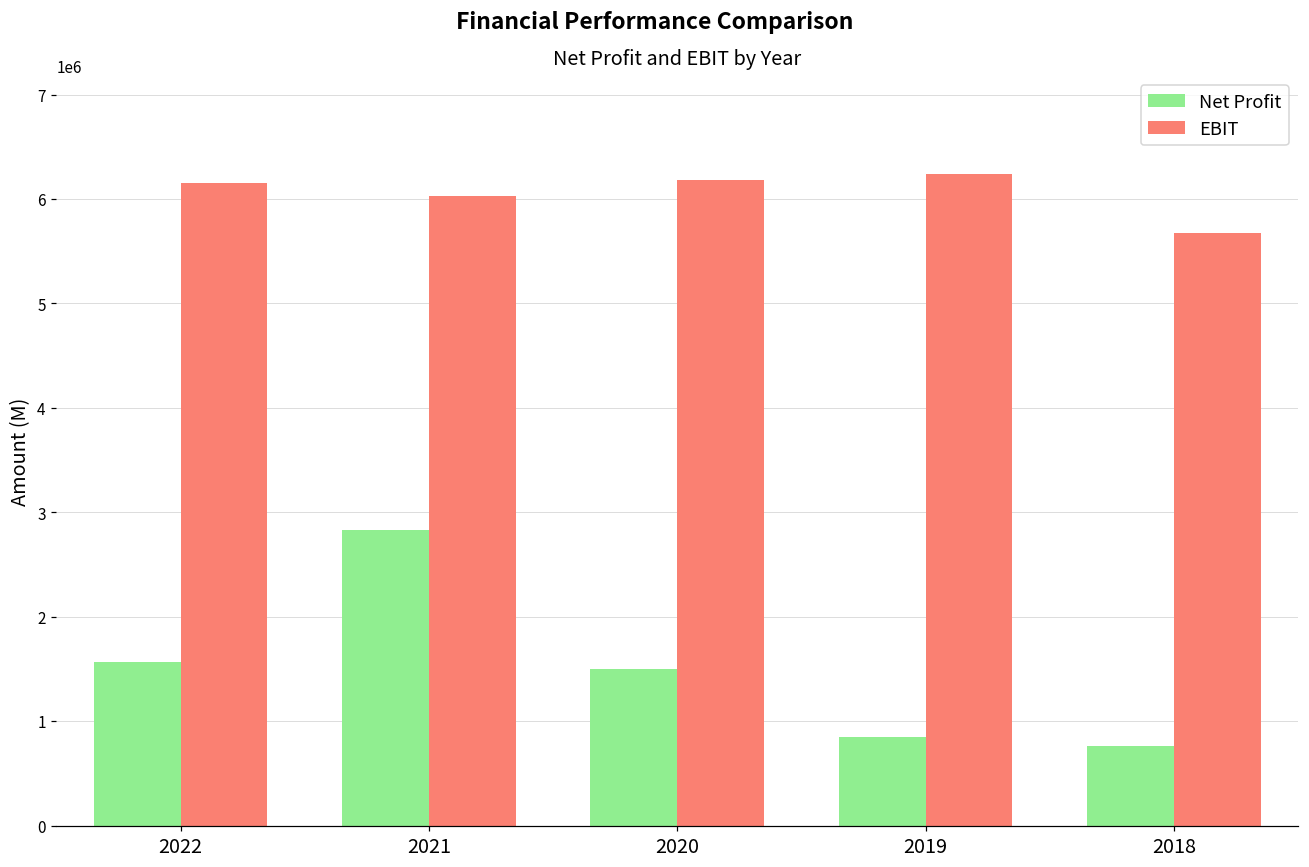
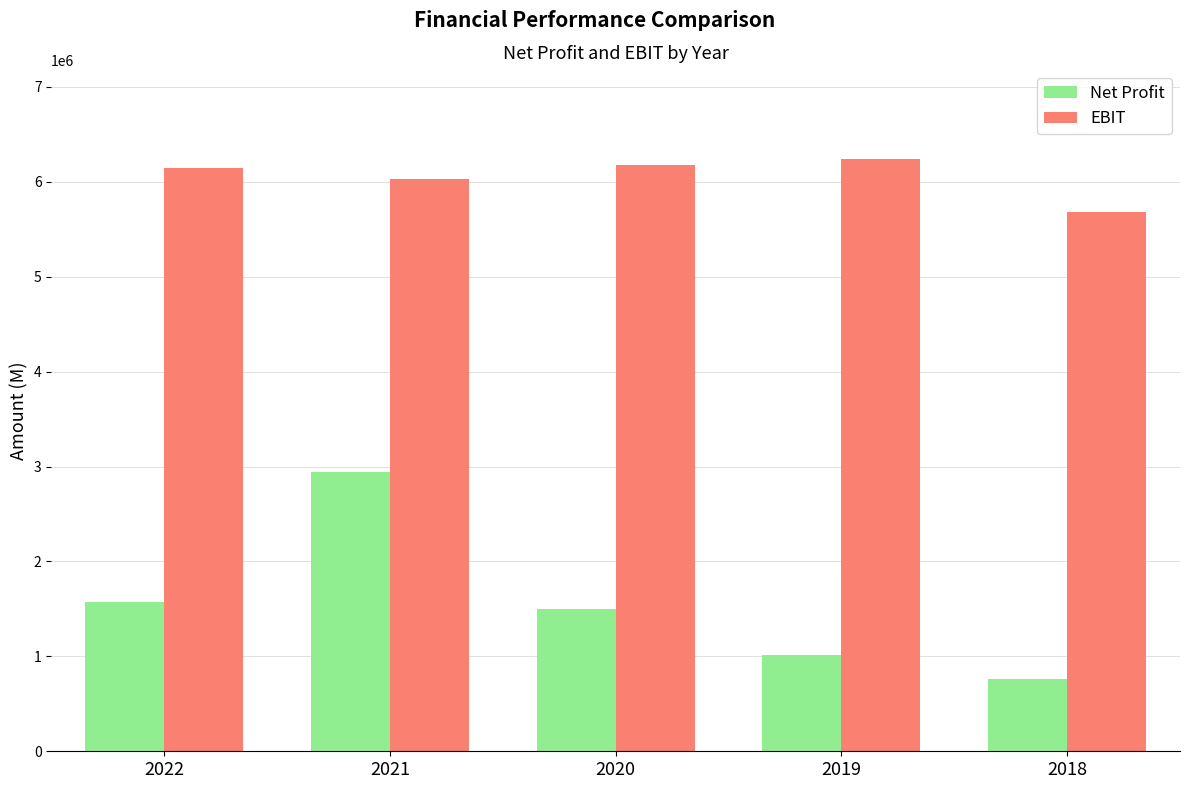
  {
    "Net Profit": {
      "2022": 1600000,
-     "2021": 2800000,
+     "2021": 2900000,
      "2020": 1500000,
-     "2019": 800000,
+     "2019": 1000000,
      "2018": 800000
    },
    "EBIT": {
      "2022": 6100000,
      "2021": 6000000,
      "2020": 6200000,
      "2019": 6200000,
      "2018": 5700000
    }
  }
